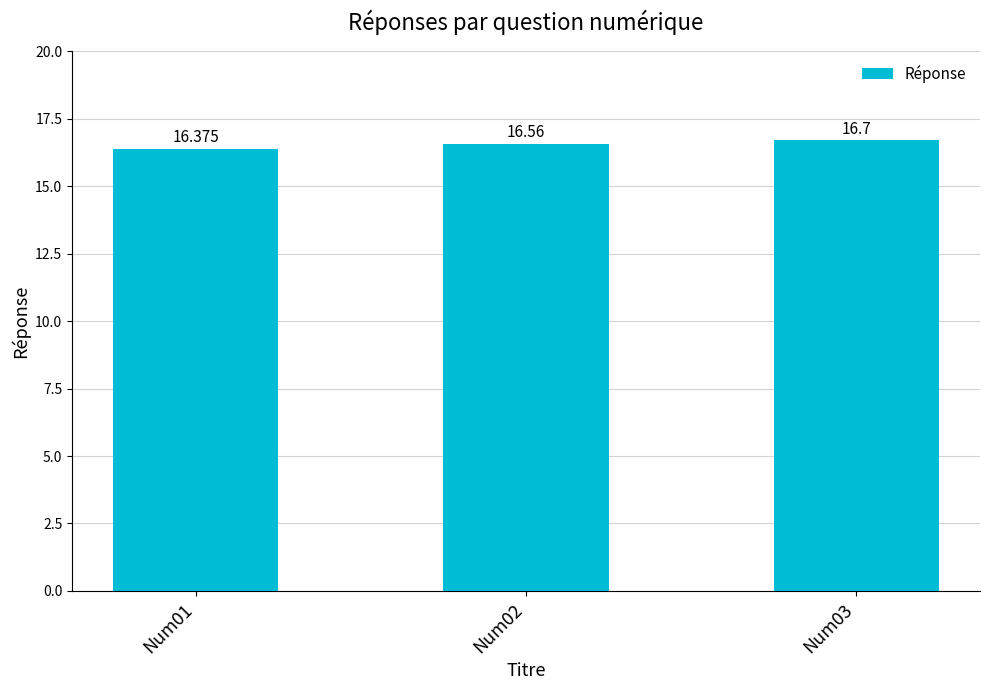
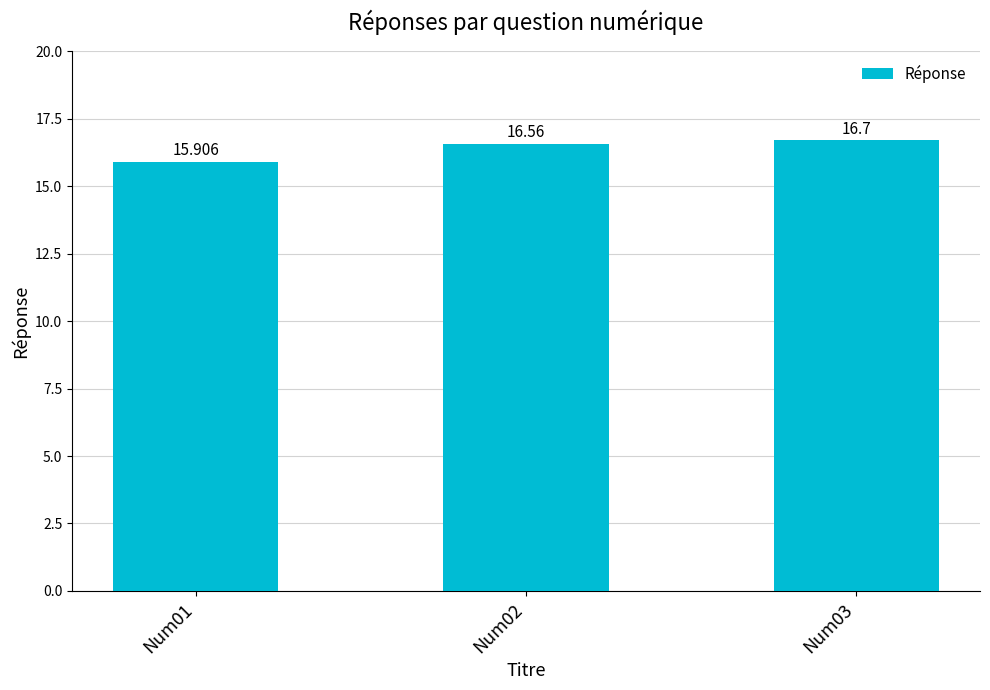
  {
-   "Num01": 16.375,
+   "Num01": 15.906,
    "Num02": 16.56,
    "Num03": 16.7
  }
